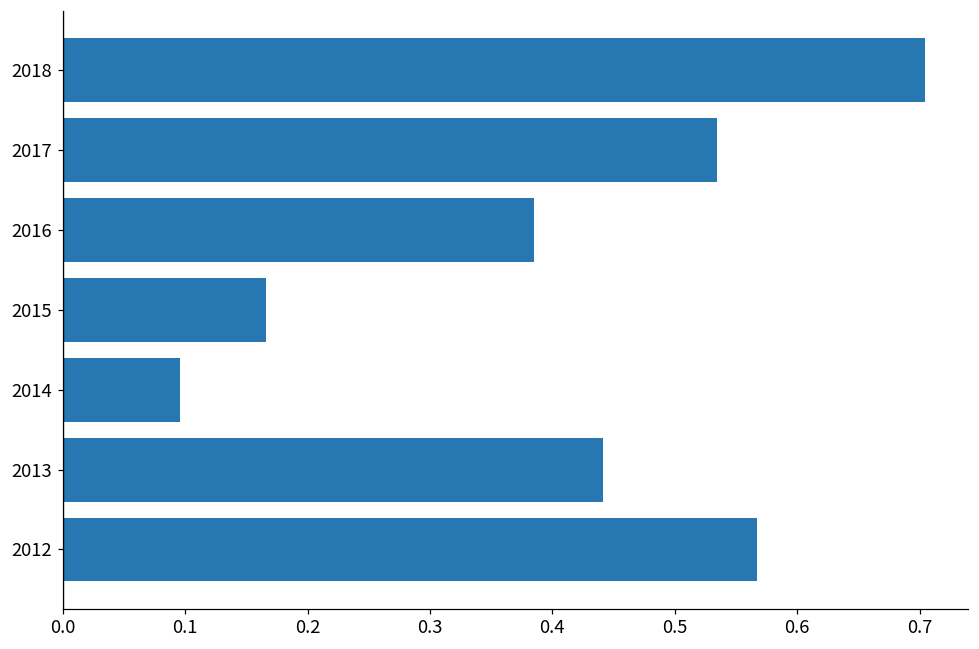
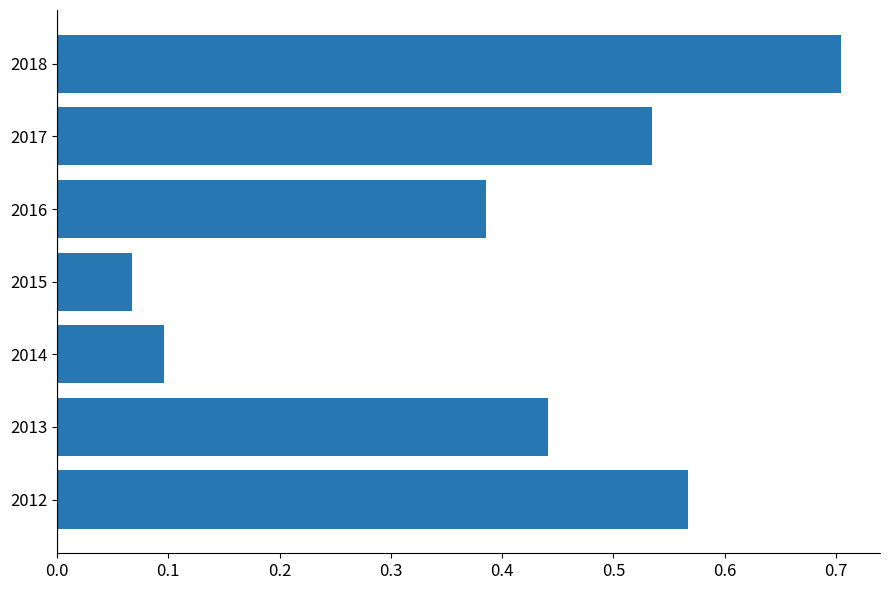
  {
    "2018": 0.704,
    "2017": 0.535,
    "2016": 0.385,
-   "2015": 0.166,
+   "2015": 0.068,
    "2014": 0.096,
    "2013": 0.441,
    "2012": 0.567
  }
